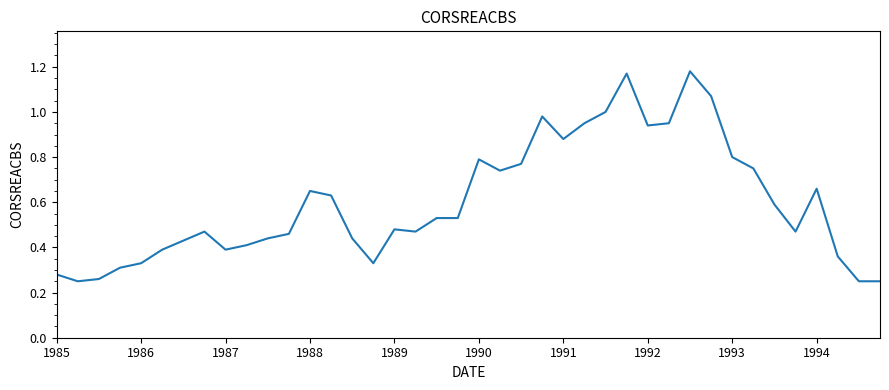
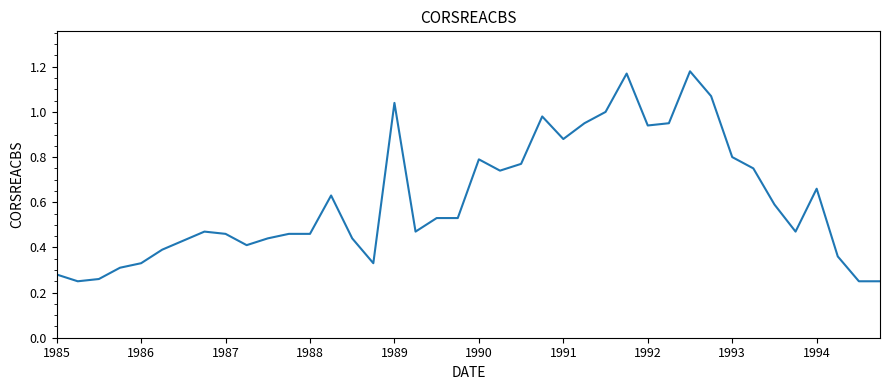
  {
    "1985": 0.28,
    "1986": 0.33,
-   "1987": 0.39,
-   "1988": 0.65,
-   "1989": 0.48,
+   "1987": 0.46,
+   "1988": 0.46,
+   "1989": 1.04,
    "1990": 0.79,
    "1991": 0.88,
    "1992": 0.94,
    "1993": 0.80,
    "1994": 0.66
  }
